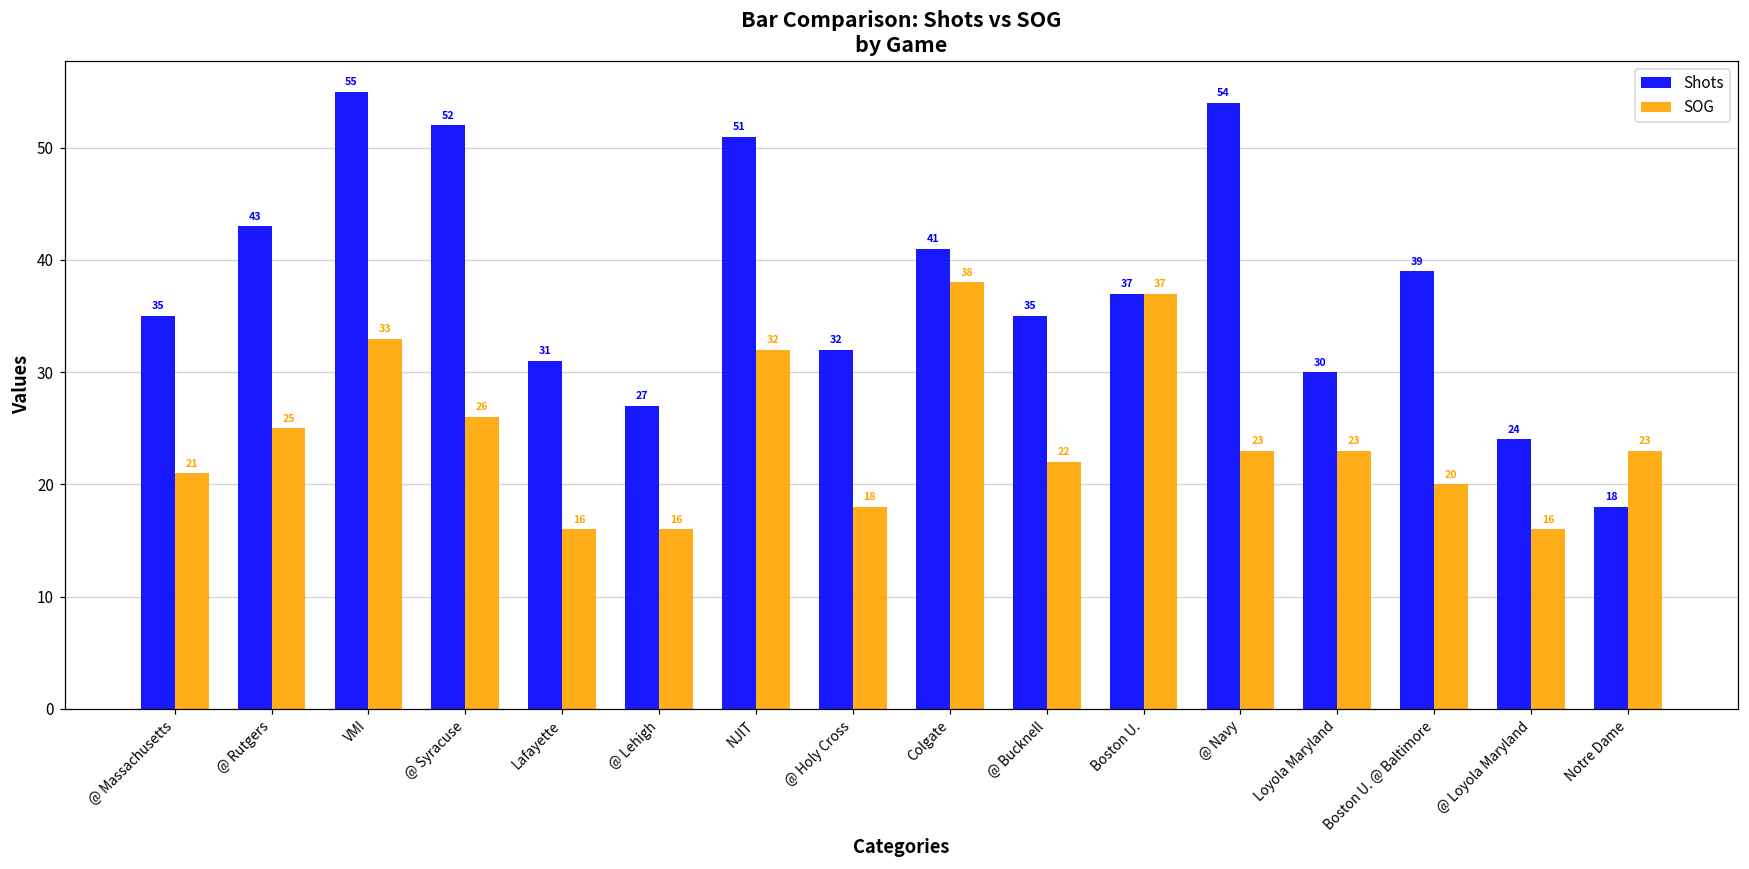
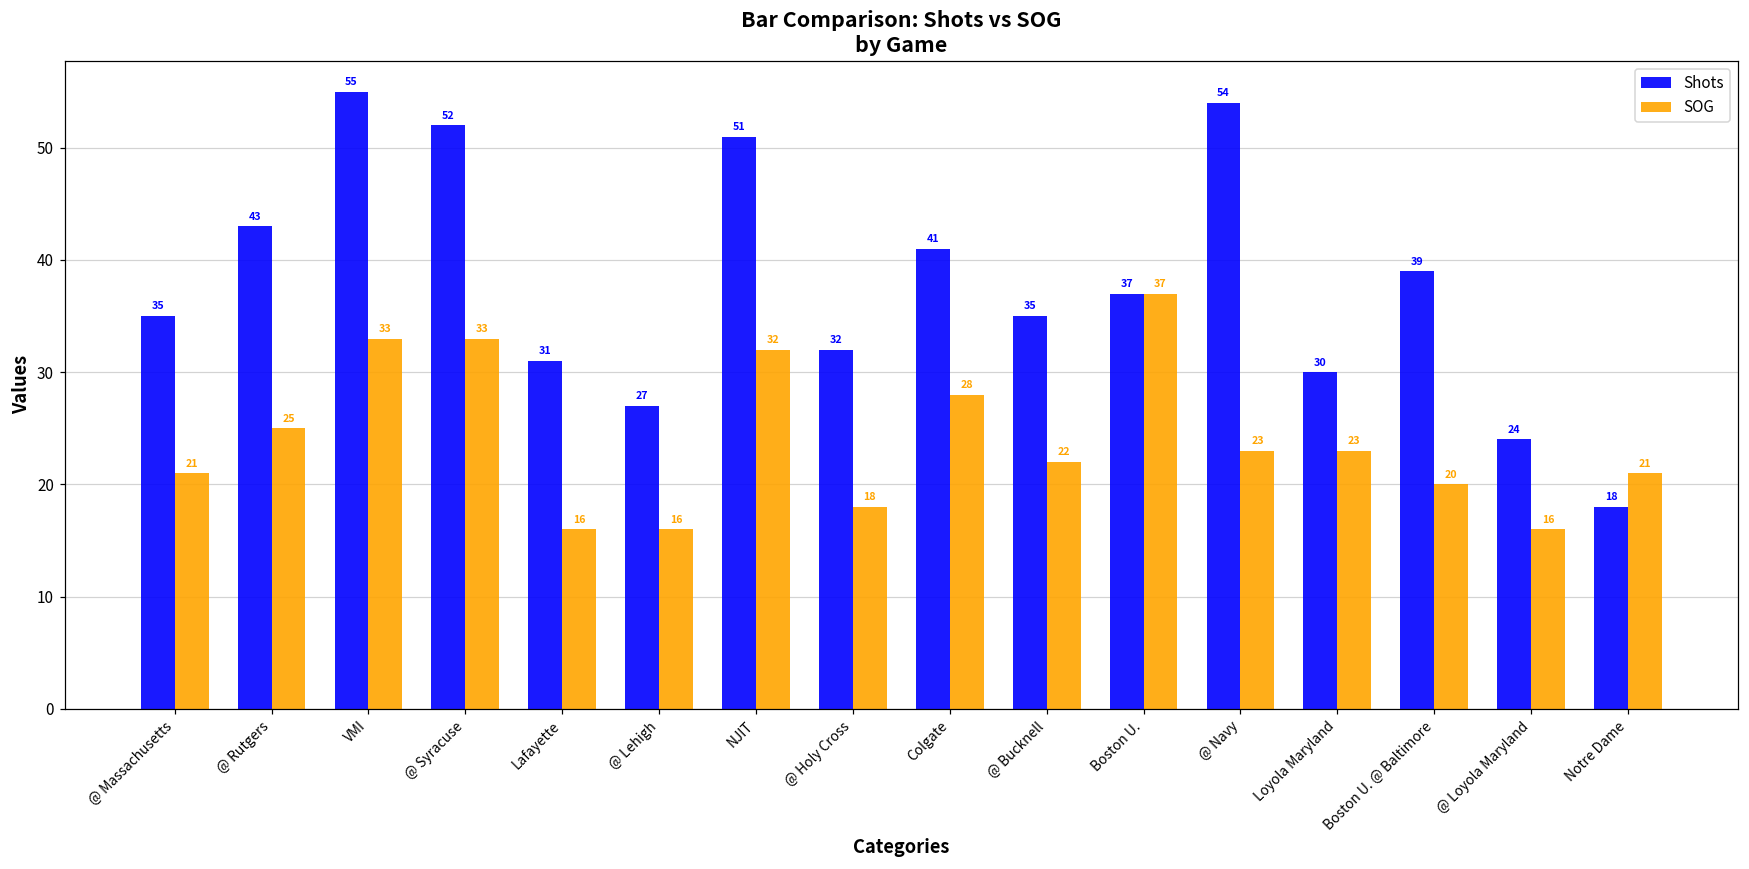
  {
    "Shots": {
      "@ Massachusetts": 35,
      "@ Rutgers": 43,
      "VMI": 55,
      "@ Syracuse": 52,
      "Lafayette": 31,
      "@ Lehigh": 27,
      "NJIT": 51,
      "@ Holy Cross": 32,
      "Colgate": 41,
      "@ Bucknell": 35,
      "Boston U.": 37,
      "@ Navy": 54,
      "Loyola Maryland": 30,
      "Boston U. @ Baltimore": 39,
      "@ Loyola Maryland": 24,
      "Notre Dame": 18
    },
    "SOG": {
      "@ Massachusetts": 21,
      "@ Rutgers": 25,
      "VMI": 33,
-     "@ Syracuse": 26,
+     "@ Syracuse": 33,
      "Lafayette": 16,
      "@ Lehigh": 16,
      "NJIT": 32,
      "@ Holy Cross": 18,
-     "Colgate": 38,
+     "Colgate": 28,
      "@ Bucknell": 22,
      "Boston U.": 37,
      "@ Navy": 23,
      "Loyola Maryland": 23,
      "Boston U. @ Baltimore": 20,
      "@ Loyola Maryland": 16,
-     "Notre Dame": 23
+     "Notre Dame": 21
    }
  }
